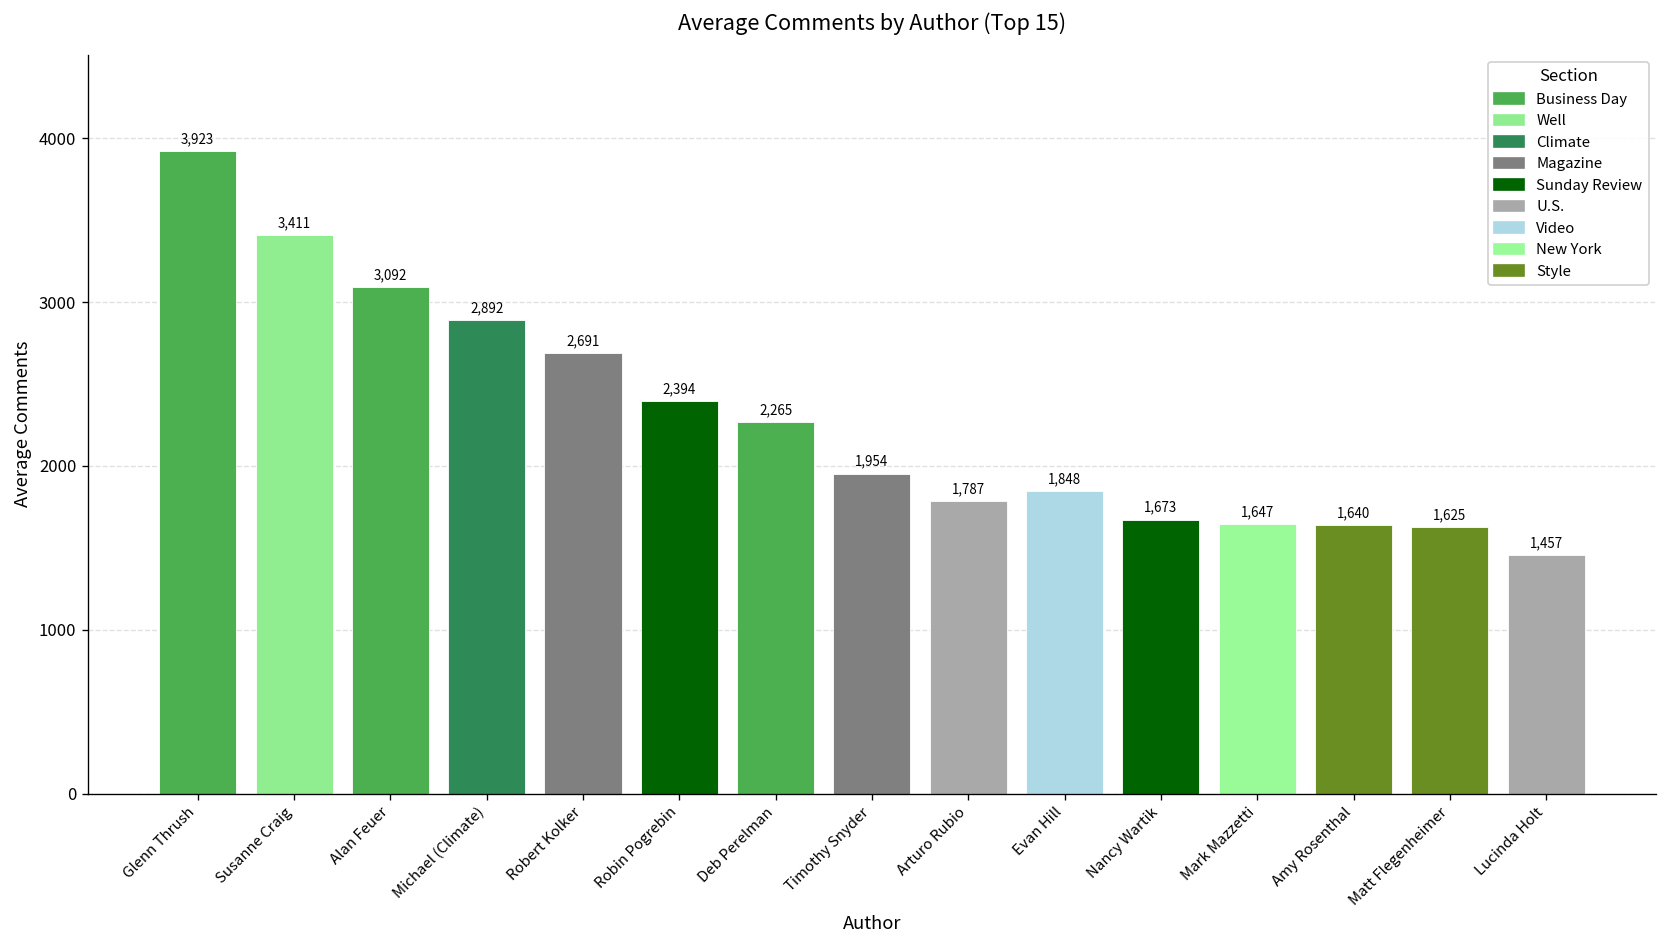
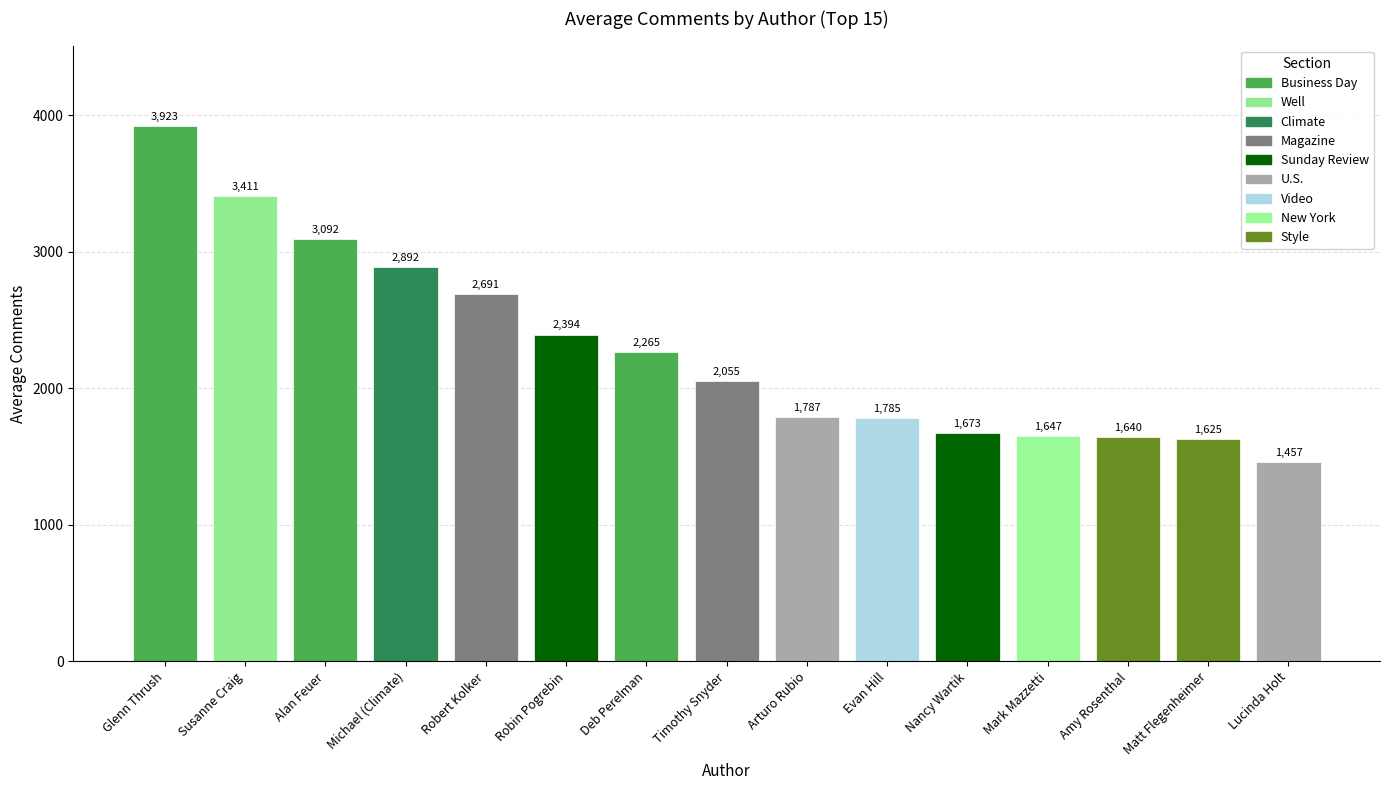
  {
    "Glenn Thrush": "3,923",
    "Susanne Craig": "3,411",
    "Alan Feuer": "3,092",
    "Michael (Climate)": "2,892",
    "Robert Kolker": "2,691",
    "Robin Pogrebin": "2,394",
    "Deb Perelman": "2,265",
-   "Timothy Snyder": "1,954",
+   "Timothy Snyder": "2,055",
    "Arturo Rubio": "1,787",
-   "Evan Hill": "1,848",
+   "Evan Hill": "1,785",
    "Nancy Wartik": "1,673",
    "Mark Mazzetti": "1,647",
    "Amy Rosenthal": "1,640",
    "Matt Flegenheimer": "1,625",
    "Lucinda Holt": "1,457"
  }
